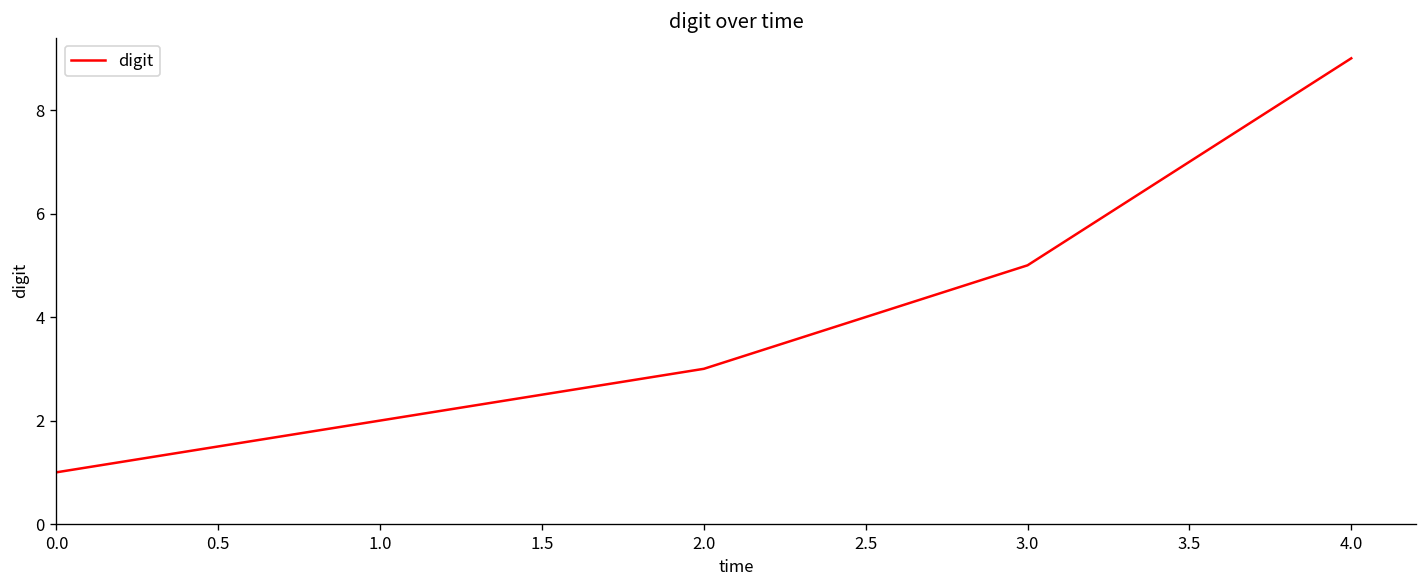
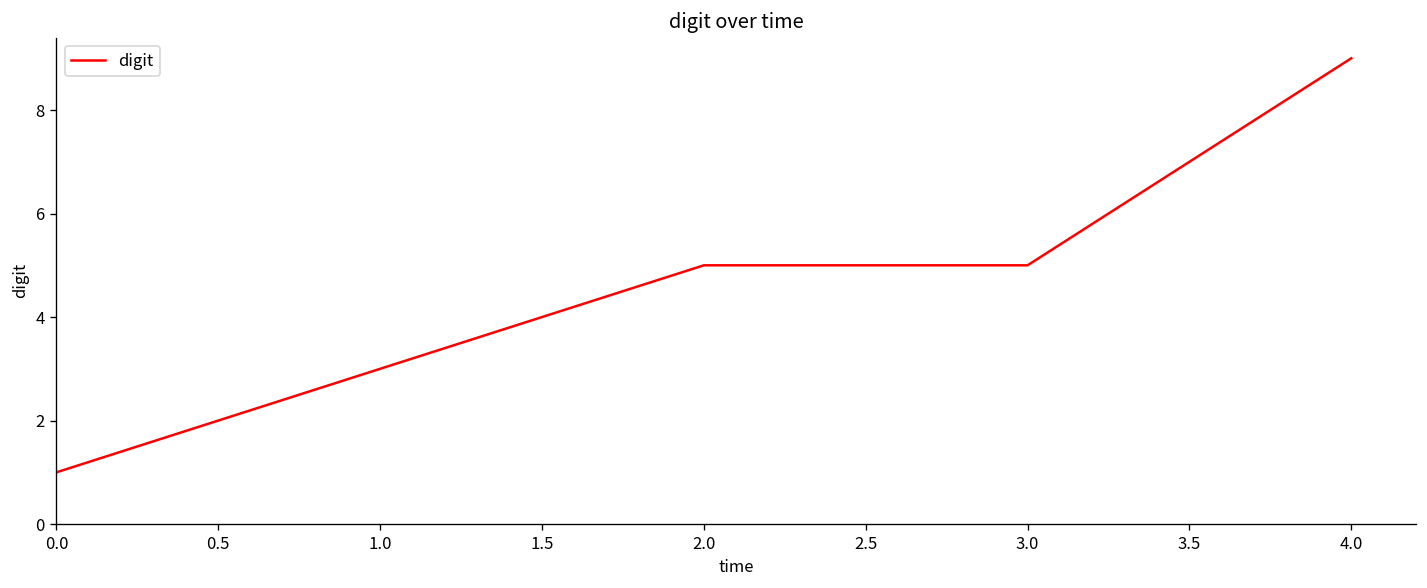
  {
    "0.0": 1,
-   "1.0": 2,
-   "2.0": 3,
+   "1.0": 3,
+   "2.0": 5,
    "3.0": 5,
    "4.0": 9
  }
